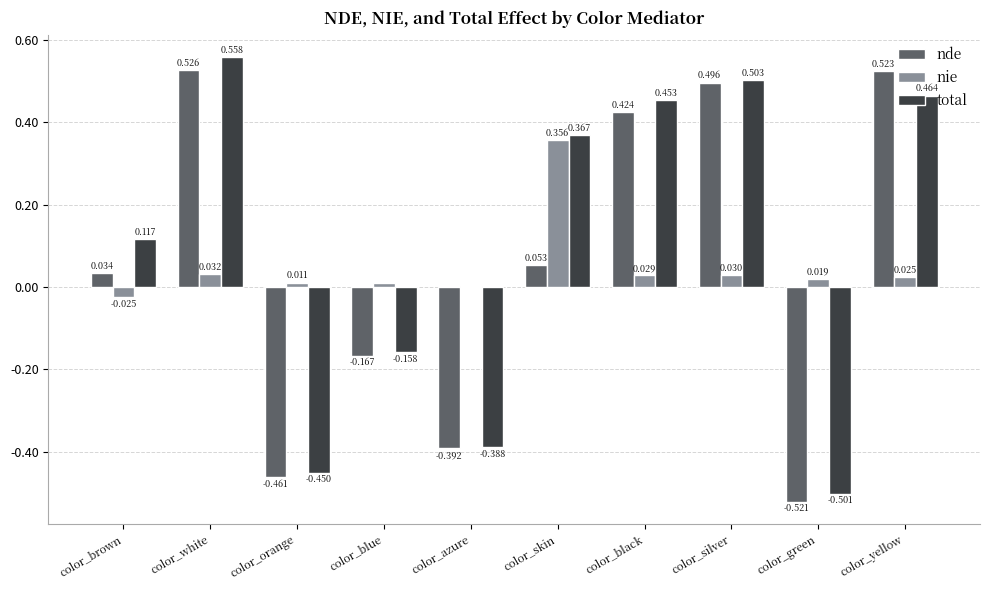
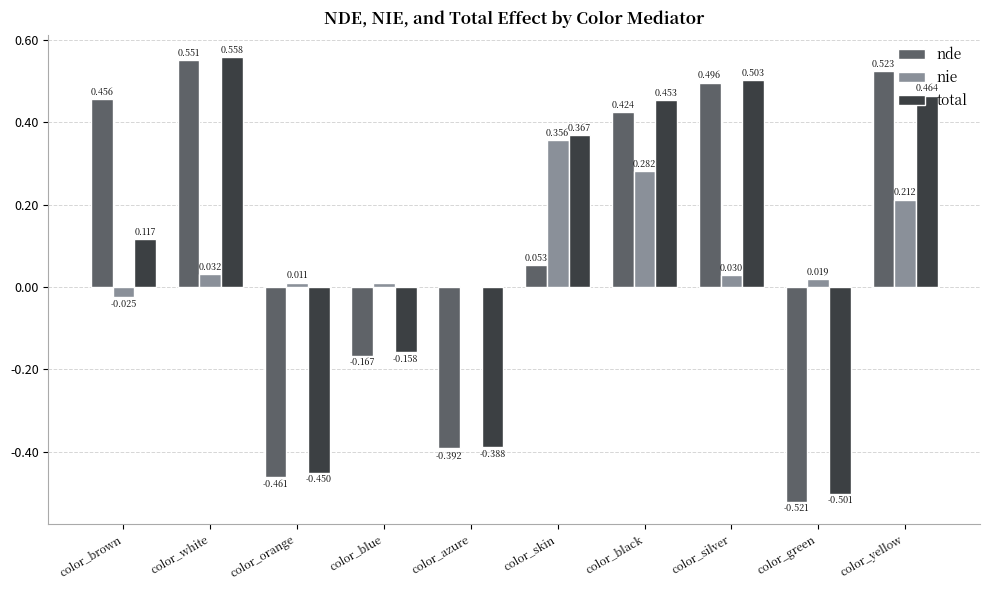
  {
    "nde": {
-     "color_brown": 0.034,
-     "color_white": 0.526,
+     "color_brown": 0.456,
+     "color_white": 0.551,
      "color_orange": -0.461,
      "color_blue": -0.167,
      "color_azure": -0.392,
      "color_skin": 0.053,
      "color_black": 0.424,
      "color_silver": 0.496,
      "color_green": -0.521,
      "color_yellow": 0.523
    },
    "nie": {
      "color_brown": -0.025,
      "color_white": 0.032,
      "color_orange": 0.011,
      "color_skin": 0.356,
-     "color_black": 0.029,
+     "color_black": 0.282,
      "color_silver": 0.030,
      "color_green": 0.019,
-     "color_yellow": 0.025
+     "color_yellow": 0.212
    },
    "total": {
      "color_brown": 0.117,
      "color_white": 0.558,
      "color_orange": -0.450,
      "color_blue": -0.158,
      "color_azure": -0.388,
      "color_skin": 0.367,
      "color_black": 0.453,
      "color_silver": 0.503,
      "color_green": -0.501,
      "color_yellow": 0.464
    }
  }
